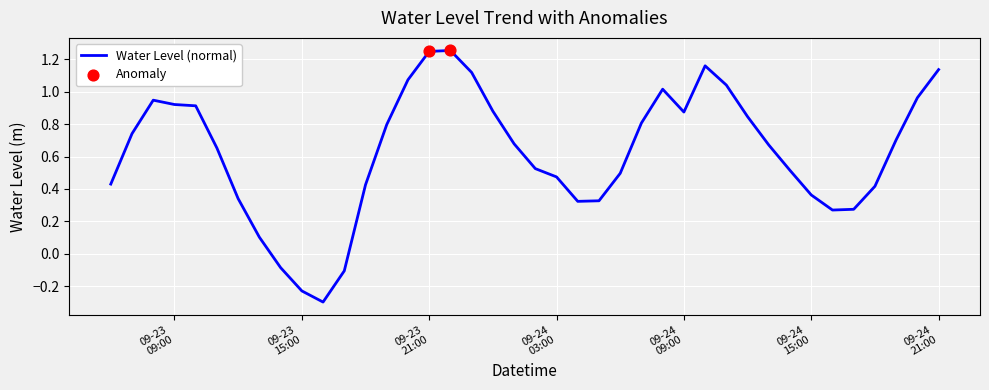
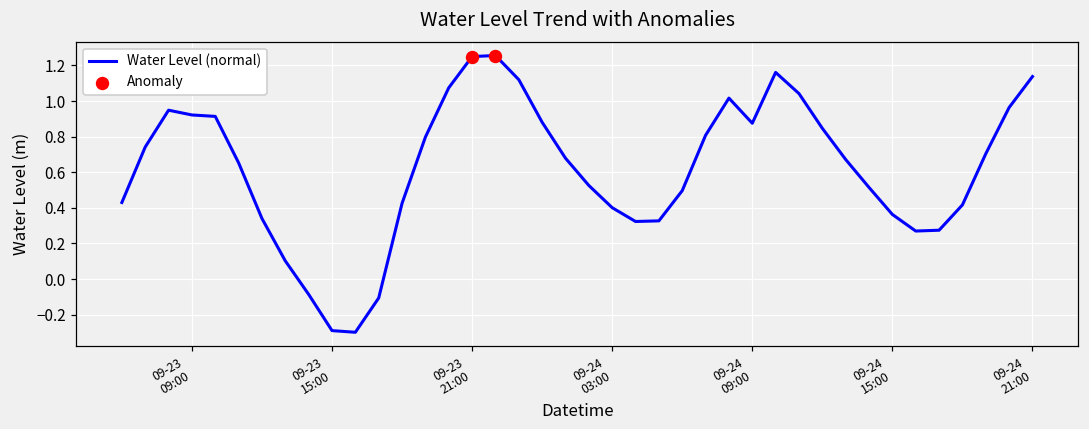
  {
    "Water Level (normal)": {
      "09-23 09:00": 0.92,
-     "09-23 15:00": -0.23,
-     "09-24 03:00": 0.47,
+     "09-23 15:00": -0.29,
+     "09-24 03:00": 0.40,
      "09-24 09:00": 0.88,
      "09-24 15:00": 0.36,
      "09-24 21:00": 1.14
    }
  }
